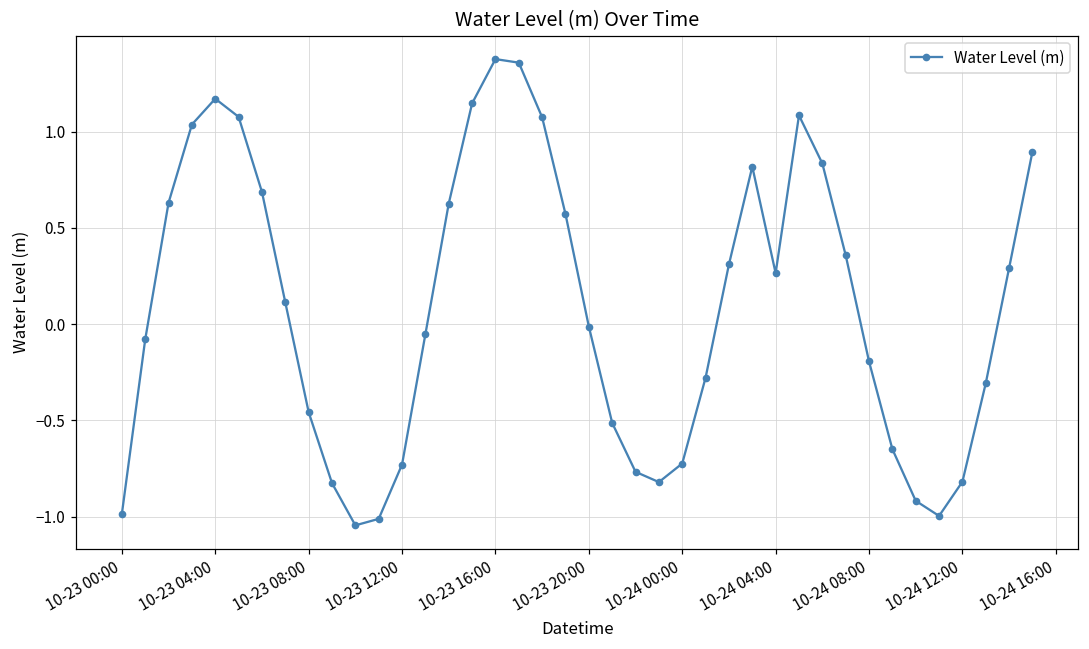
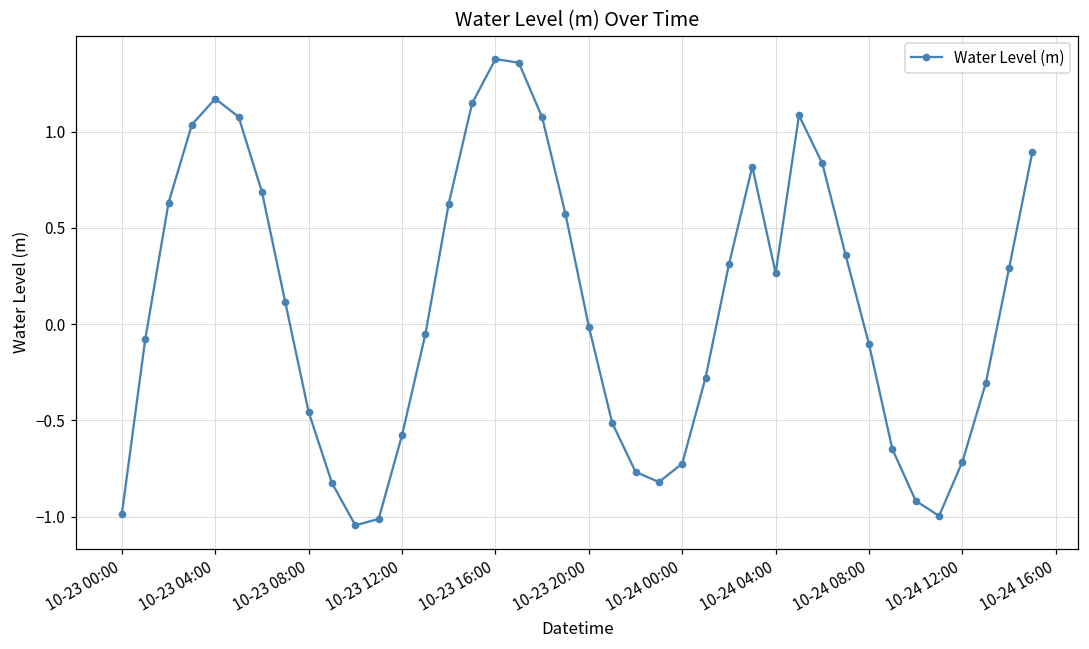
  {
    "10-23 00:00": -0.99,
    "10-23 04:00": 1.17,
    "10-23 08:00": -0.46,
-   "10-23 12:00": -0.73,
+   "10-23 12:00": -0.58,
    "10-23 16:00": 1.38,
    "10-23 20:00": -0.01,
    "10-24 00:00": -0.72,
    "10-24 04:00": 0.26,
-   "10-24 08:00": -0.19,
-   "10-24 12:00": -0.82
+   "10-24 08:00": -0.11,
+   "10-24 12:00": -0.71
  }
